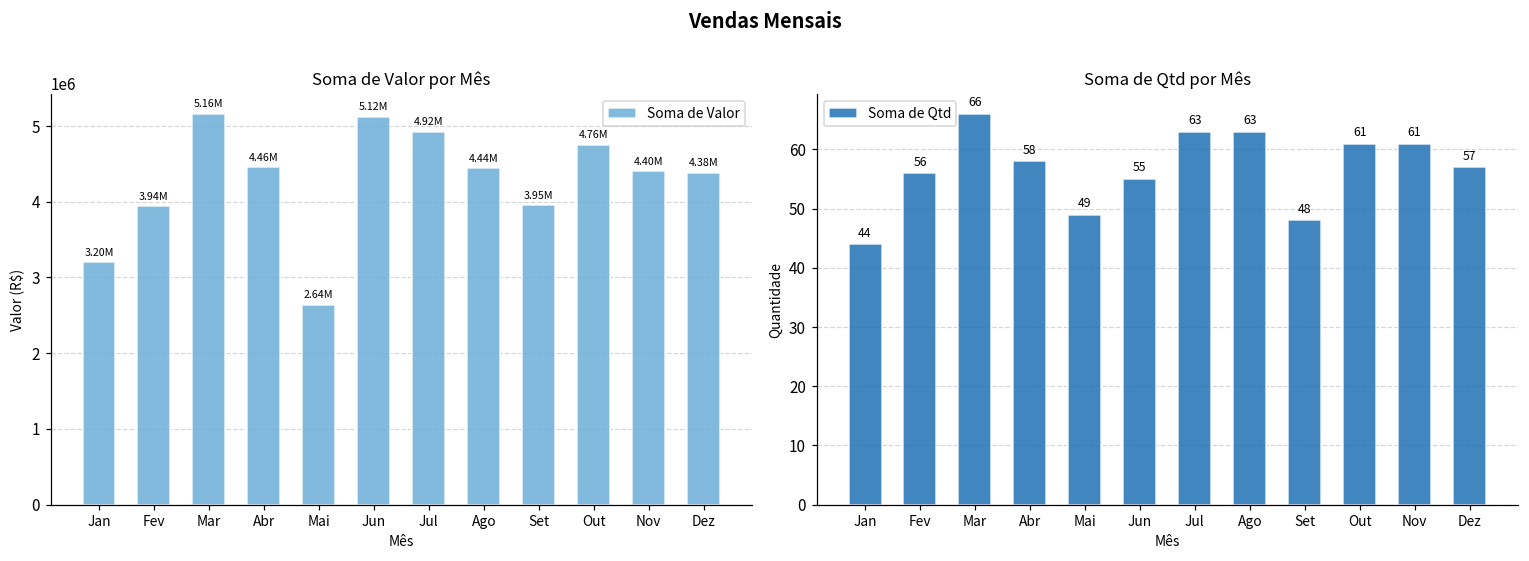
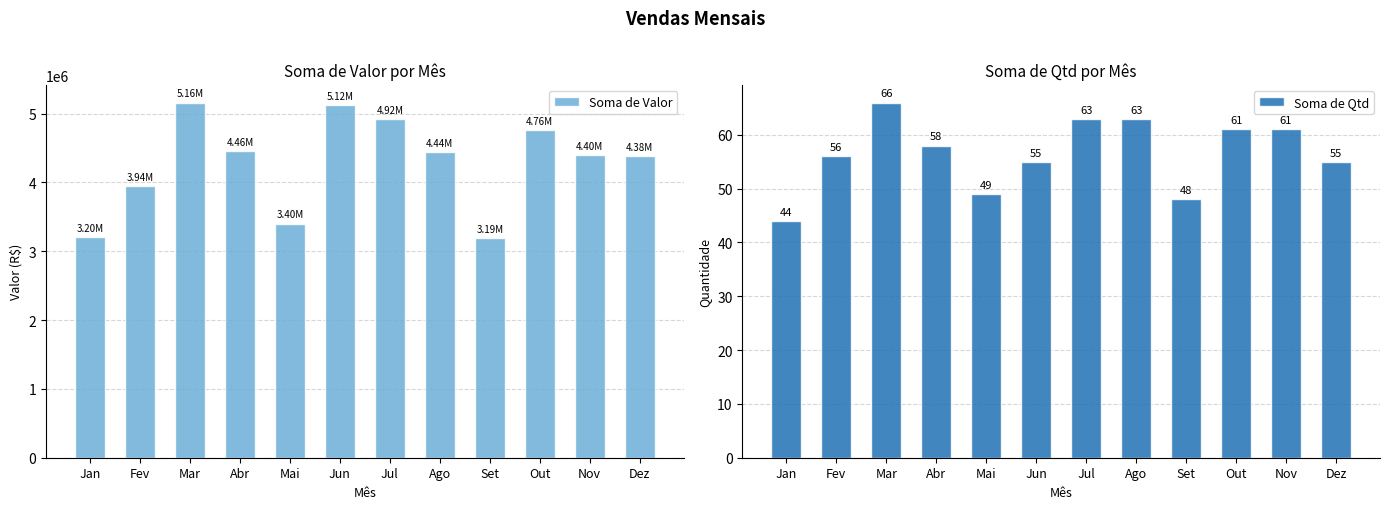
  {
    "Soma de Valor por Mês": {
      "Jan": "3.20M",
      "Fev": "3.94M",
      "Mar": "5.16M",
      "Abr": "4.46M",
-     "Mai": "2.64M",
+     "Mai": "3.40M",
      "Jun": "5.12M",
      "Jul": "4.92M",
      "Ago": "4.44M",
-     "Set": "3.95M",
+     "Set": "3.19M",
      "Out": "4.76M",
      "Nov": "4.40M",
      "Dez": "4.38M"
    },
    "Soma de Qtd por Mês": {
      "Jan": "44",
      "Fev": "56",
      "Mar": "66",
      "Abr": "58",
      "Mai": "49",
      "Jun": "55",
      "Jul": "63",
      "Ago": "63",
      "Set": "48",
      "Out": "61",
      "Nov": "61",
-     "Dez": "57"
+     "Dez": "55"
    }
  }
